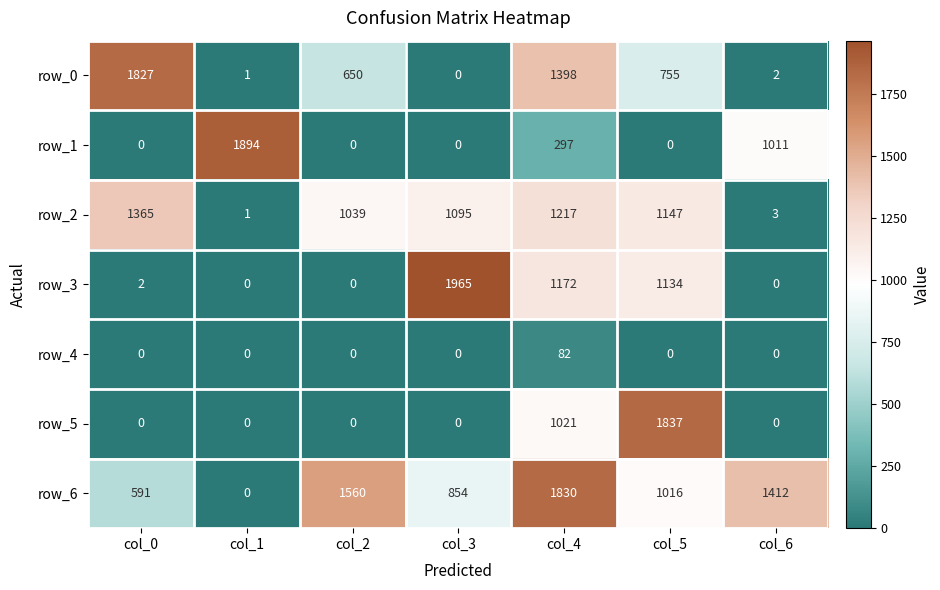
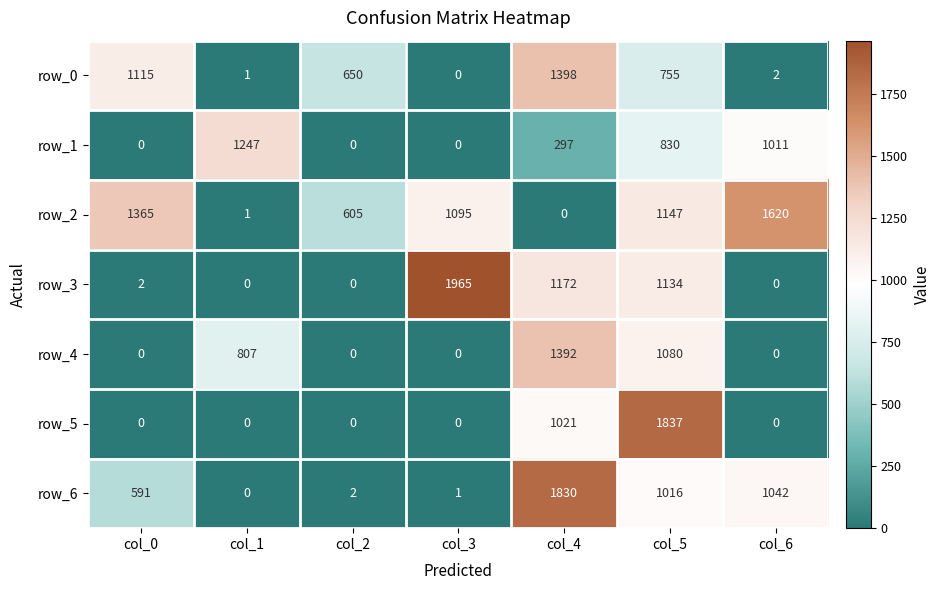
  {
    "row_0": {
-     "col_0": 1827,
+     "col_0": 1115,
      "col_1": 1,
      "col_2": 650,
      "col_3": 0,
      "col_4": 1398,
      "col_5": 755,
      "col_6": 2
    },
    "row_1": {
      "col_0": 0,
-     "col_1": 1894,
+     "col_1": 1247,
      "col_2": 0,
      "col_3": 0,
      "col_4": 297,
-     "col_5": 0,
+     "col_5": 830,
      "col_6": 1011
    },
    "row_2": {
      "col_0": 1365,
      "col_1": 1,
-     "col_2": 1039,
+     "col_2": 605,
      "col_3": 1095,
-     "col_4": 1217,
+     "col_4": 0,
      "col_5": 1147,
-     "col_6": 3
+     "col_6": 1620
    },
    "row_3": {
      "col_0": 2,
      "col_1": 0,
      "col_2": 0,
      "col_3": 1965,
      "col_4": 1172,
      "col_5": 1134,
      "col_6": 0
    },
    "row_4": {
      "col_0": 0,
-     "col_1": 0,
+     "col_1": 807,
      "col_2": 0,
      "col_3": 0,
-     "col_4": 82,
-     "col_5": 0,
+     "col_4": 1392,
+     "col_5": 1080,
      "col_6": 0
    },
    "row_5": {
      "col_0": 0,
      "col_1": 0,
      "col_2": 0,
      "col_3": 0,
      "col_4": 1021,
      "col_5": 1837,
      "col_6": 0
    },
    "row_6": {
      "col_0": 591,
      "col_1": 0,
-     "col_2": 1560,
-     "col_3": 854,
+     "col_2": 2,
+     "col_3": 1,
      "col_4": 1830,
      "col_5": 1016,
-     "col_6": 1412
+     "col_6": 1042
    }
  }
